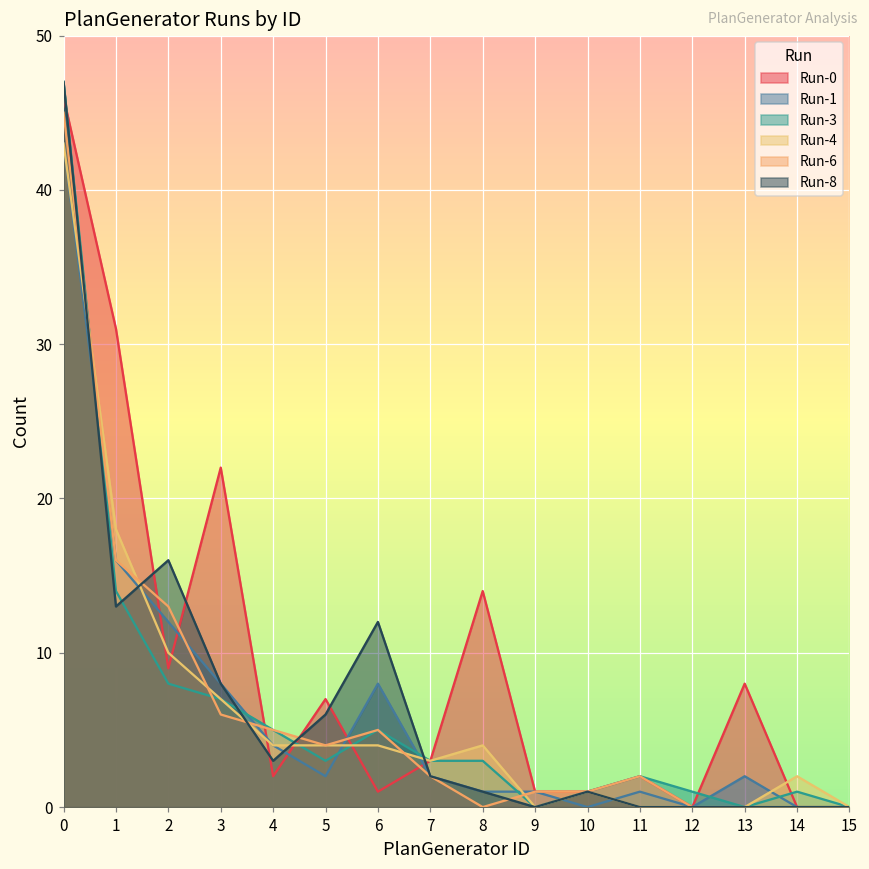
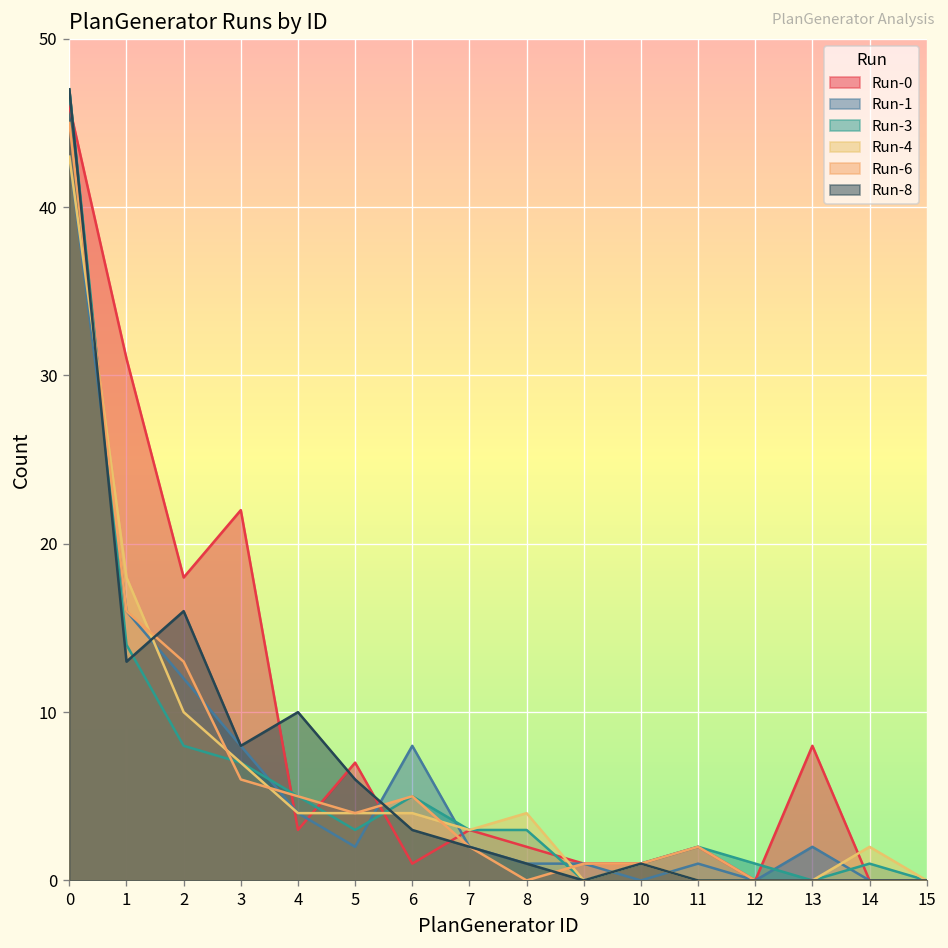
  {
    "Run-0": {
      "0": 46,
      "1": 31,
-     "2": 9,
+     "2": 18,
      "3": 22,
-     "4": 2,
+     "4": 3,
      "5": 7,
      "6": 1,
-     "8": 14,
+     "8": 2,
      "13": 8
    },
    "Run-8": {
      "1": 13,
      "2": 16,
-     "4": 3,
+     "4": 10,
      "5": 6,
-     "6": 12
+     "6": 3
    }
  }
